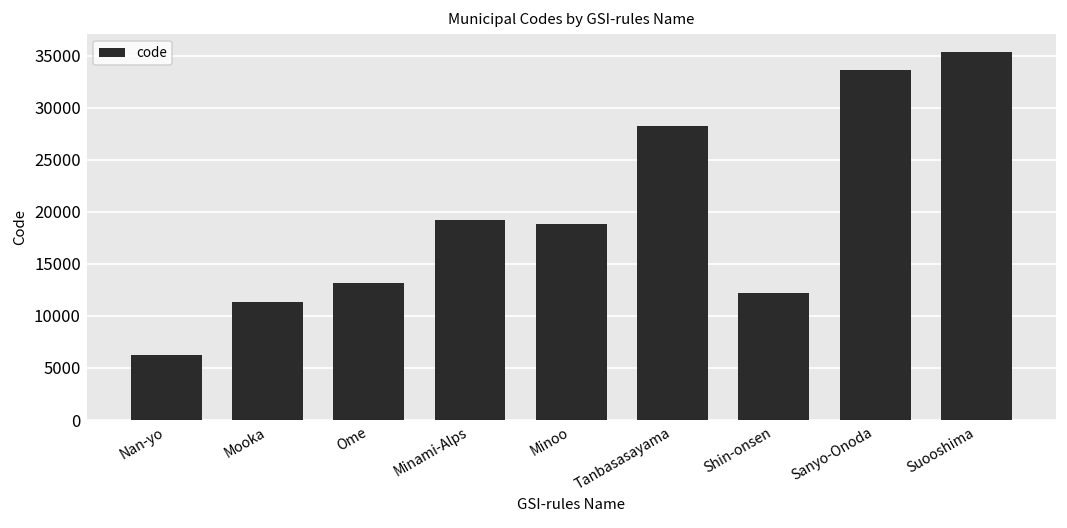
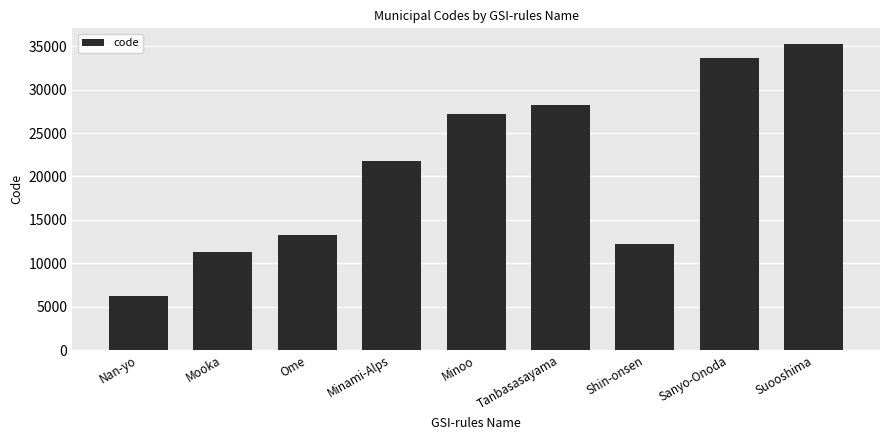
  {
    "Nan-yo": 6000,
    "Mooka": 11000,
    "Ome": 13000,
-   "Minami-Alps": 19000,
-   "Minoo": 19000,
+   "Minami-Alps": 22000,
+   "Minoo": 27000,
    "Tanbasasayama": 28000,
    "Shin-onsen": 12000,
    "Sanyo-Onoda": 34000,
    "Suooshima": 35000
  }
